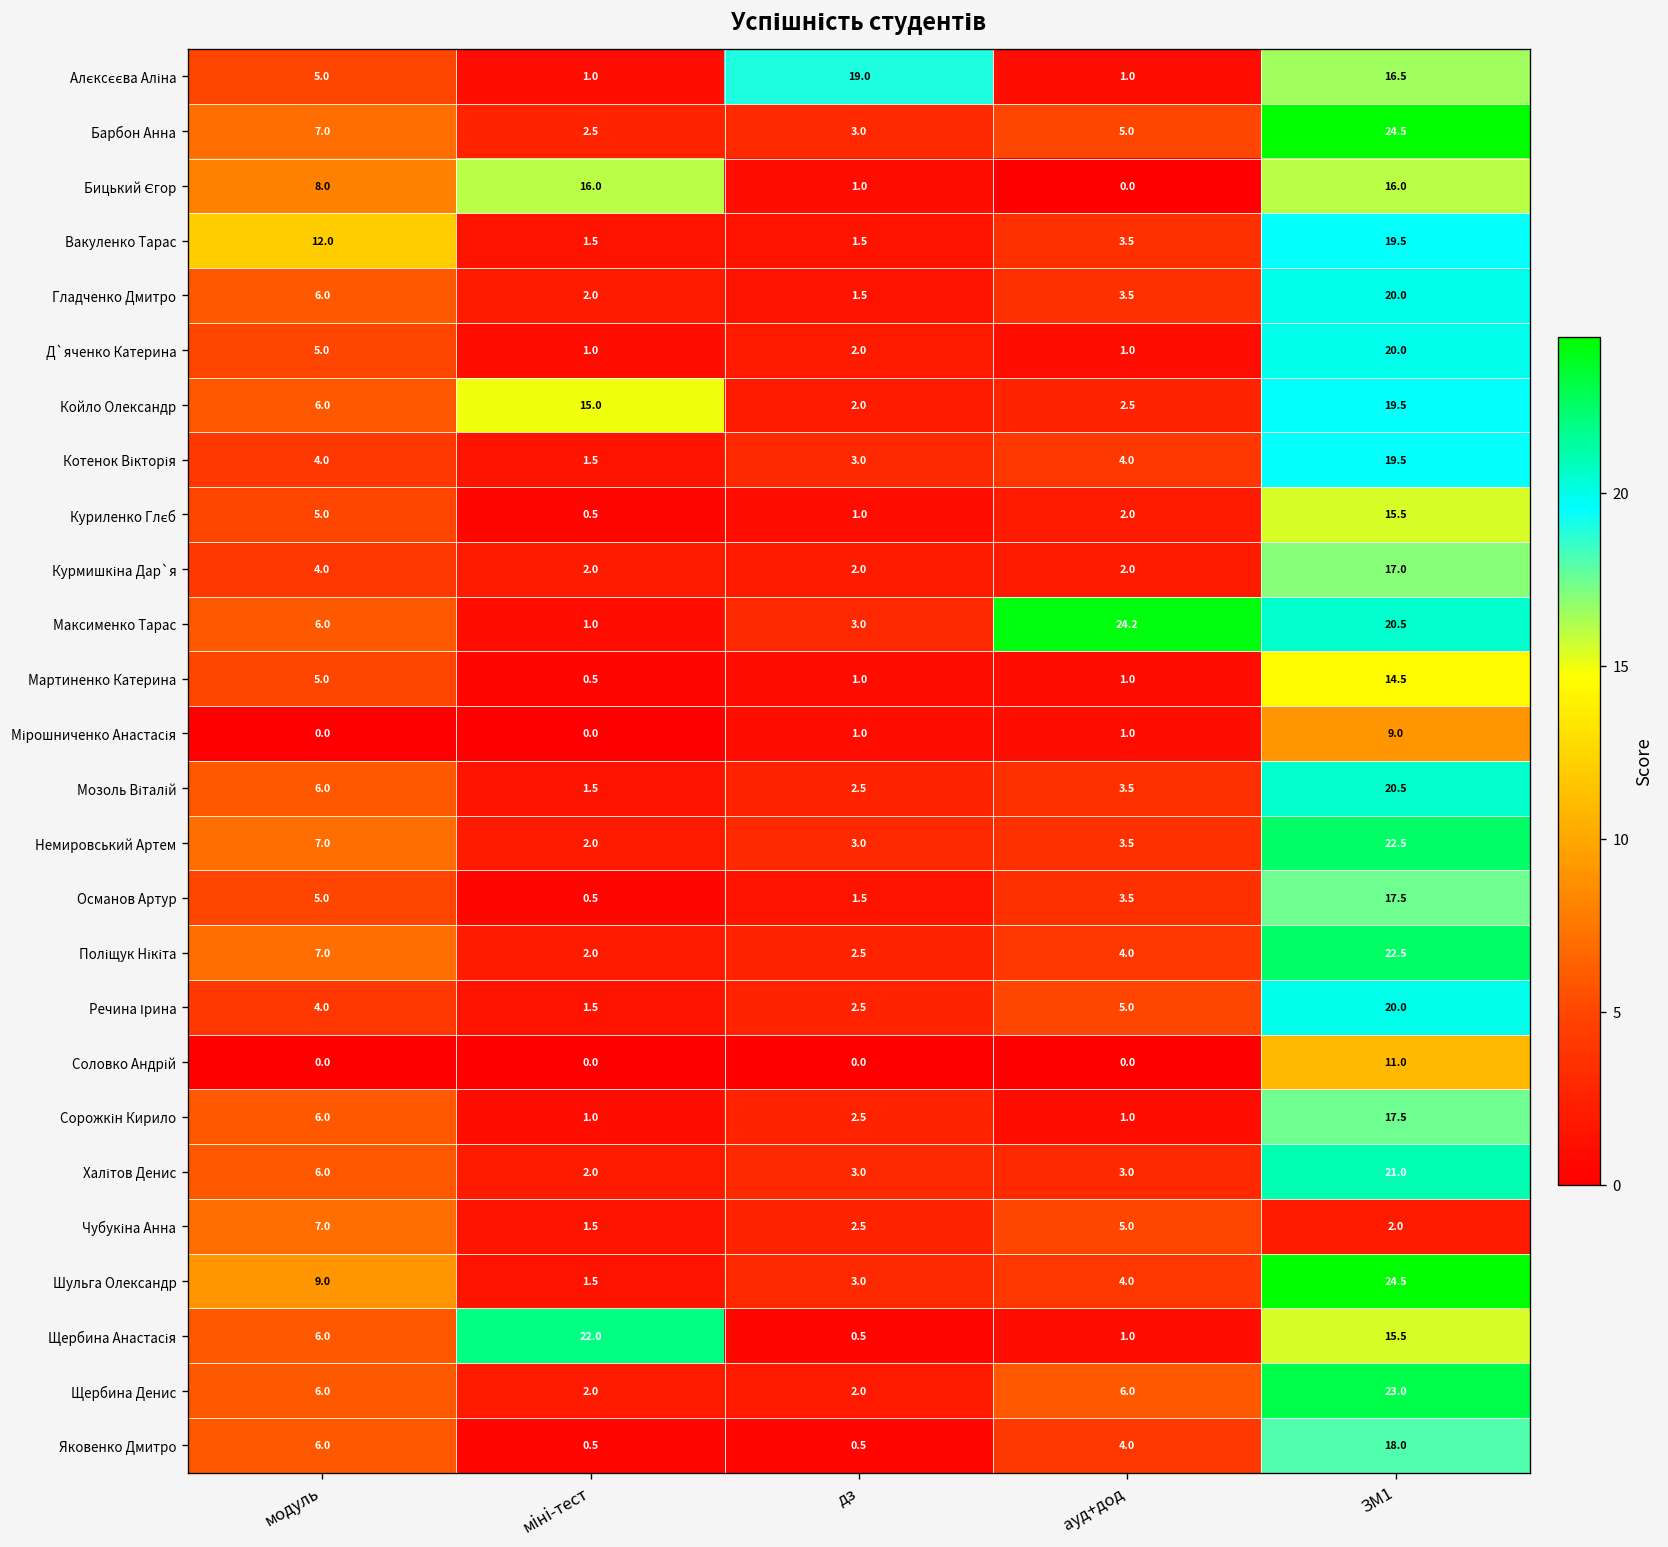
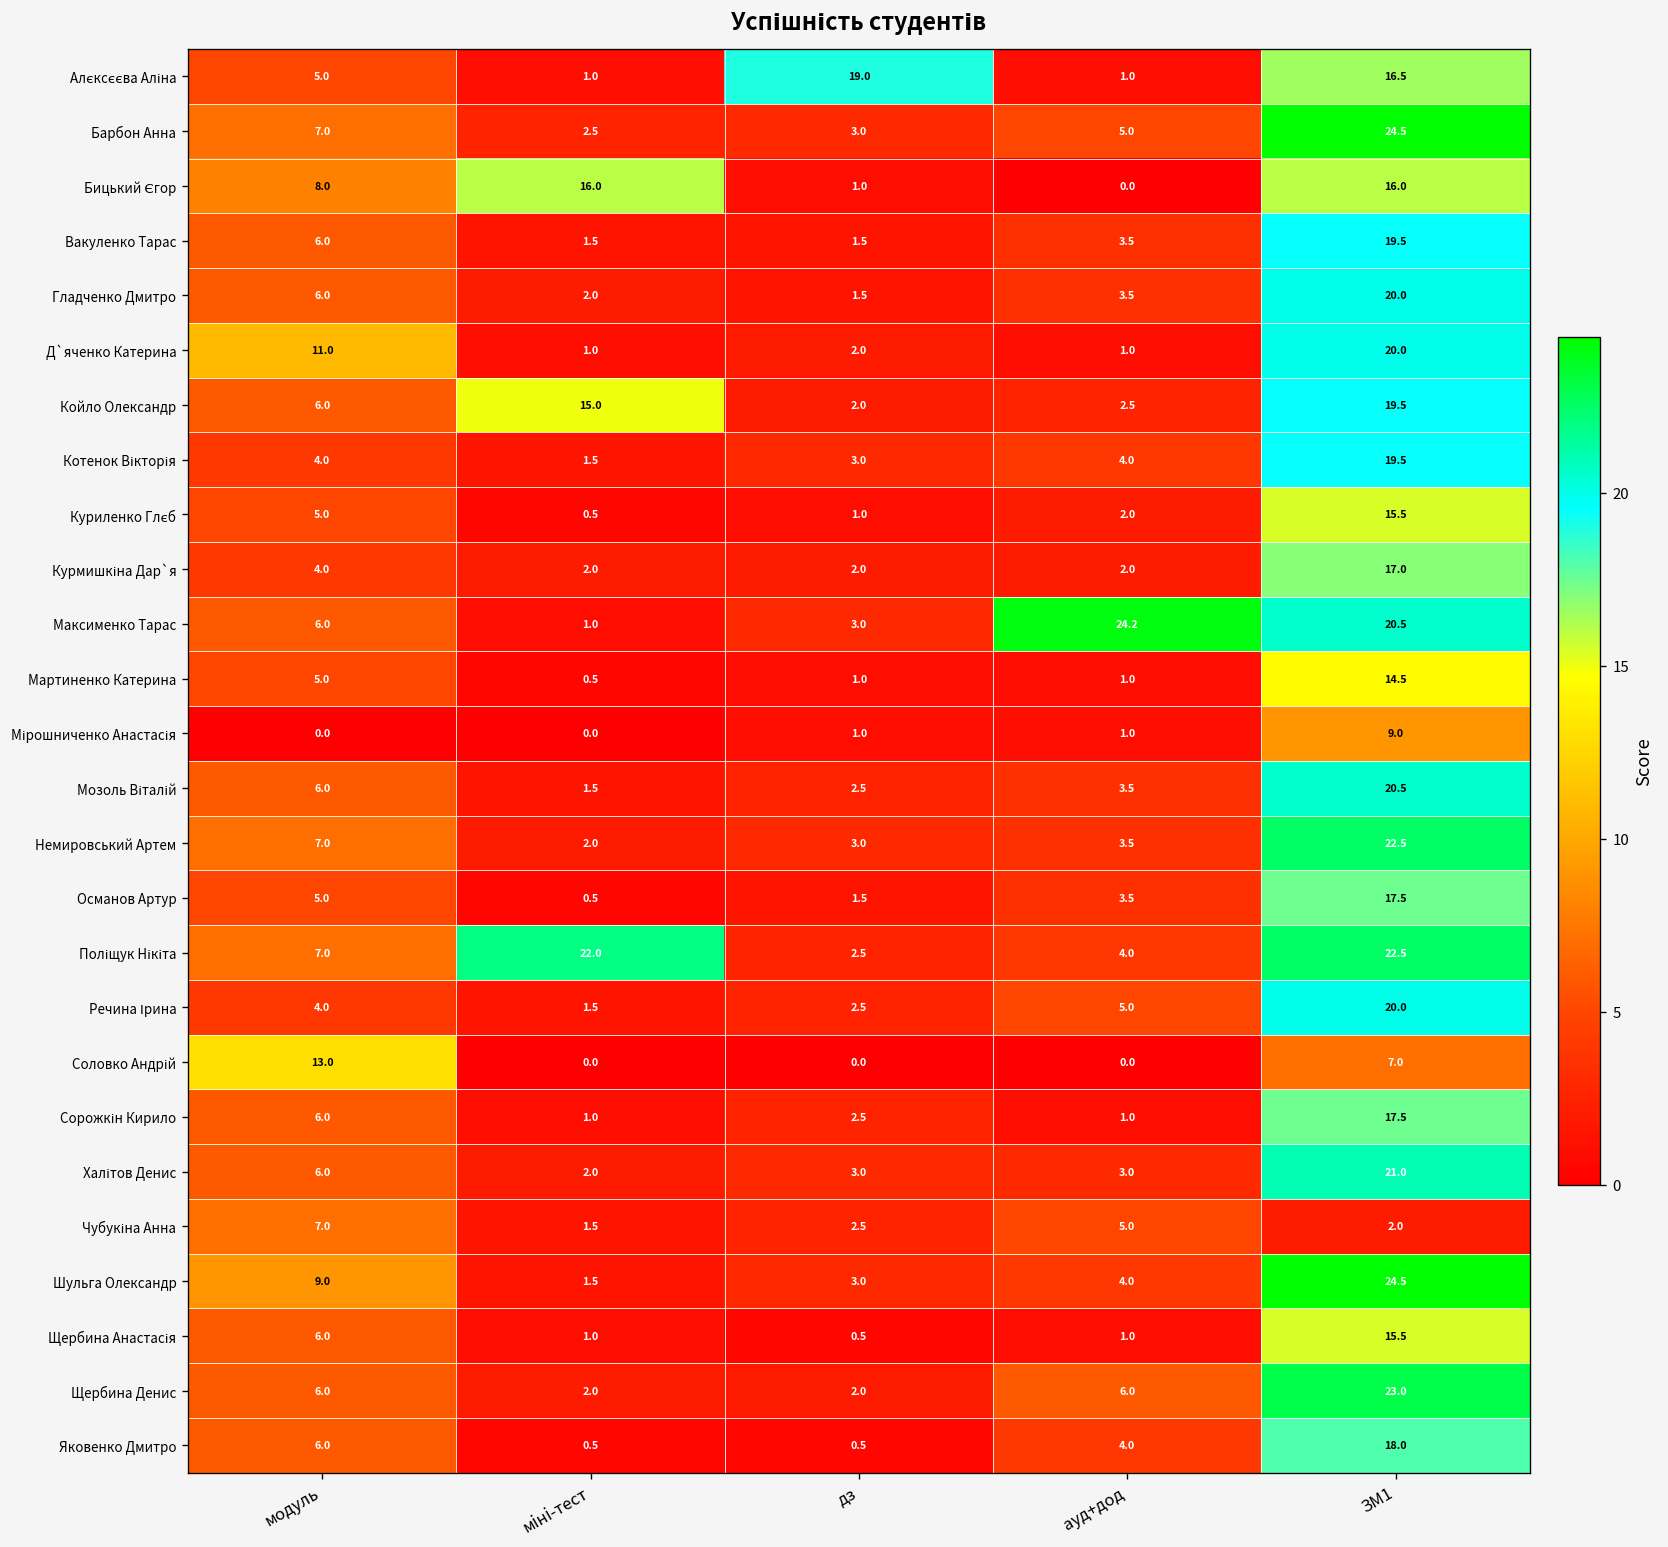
  {
    "Алєксєєва Аліна": {
      "модуль": 5.0,
      "міні-тест": 1.0,
      "дз": 19.0,
      "ауд+дод": 1.0,
      "ЗМ1": 16.5
    },
    "Барбон Анна": {
      "модуль": 7.0,
      "міні-тест": 2.5,
      "дз": 3.0,
      "ауд+дод": 5.0,
      "ЗМ1": 24.5
    },
    "Бицький Єгор": {
      "модуль": 8.0,
      "міні-тест": 16.0,
      "дз": 1.0,
      "ауд+дод": 0.0,
      "ЗМ1": 16.0
    },
    "Вакуленко Тарас": {
-     "модуль": 12.0,
+     "модуль": 6.0,
      "міні-тест": 1.5,
      "дз": 1.5,
      "ауд+дод": 3.5,
      "ЗМ1": 19.5
    },
    "Гладченко Дмитро": {
      "модуль": 6.0,
      "міні-тест": 2.0,
      "дз": 1.5,
      "ауд+дод": 3.5,
      "ЗМ1": 20.0
    },
    "Д`яченко Катерина": {
-     "модуль": 5.0,
+     "модуль": 11.0,
      "міні-тест": 1.0,
      "дз": 2.0,
      "ауд+дод": 1.0,
      "ЗМ1": 20.0
    },
    "Койло Олександр": {
      "модуль": 6.0,
      "міні-тест": 15.0,
      "дз": 2.0,
      "ауд+дод": 2.5,
      "ЗМ1": 19.5
    },
    "Котенок Вікторія": {
      "модуль": 4.0,
      "міні-тест": 1.5,
      "дз": 3.0,
      "ауд+дод": 4.0,
      "ЗМ1": 19.5
    },
    "Куриленко Глєб": {
      "модуль": 5.0,
      "міні-тест": 0.5,
      "дз": 1.0,
      "ауд+дод": 2.0,
      "ЗМ1": 15.5
    },
    "Курмишкіна Дар`я": {
      "модуль": 4.0,
      "міні-тест": 2.0,
      "дз": 2.0,
      "ауд+дод": 2.0,
      "ЗМ1": 17.0
    },
    "Максименко Тарас": {
      "модуль": 6.0,
      "міні-тест": 1.0,
      "дз": 3.0,
      "ауд+дод": 24.2,
      "ЗМ1": 20.5
    },
    "Мартиненко Катерина": {
      "модуль": 5.0,
      "міні-тест": 0.5,
      "дз": 1.0,
      "ауд+дод": 1.0,
      "ЗМ1": 14.5
    },
    "Мірошниченко Анастасія": {
      "модуль": 0.0,
      "міні-тест": 0.0,
      "дз": 1.0,
      "ауд+дод": 1.0,
      "ЗМ1": 9.0
    },
    "Мозоль Віталій": {
      "модуль": 6.0,
      "міні-тест": 1.5,
      "дз": 2.5,
      "ауд+дод": 3.5,
      "ЗМ1": 20.5
    },
    "Немировський Артем": {
      "модуль": 7.0,
      "міні-тест": 2.0,
      "дз": 3.0,
      "ауд+дод": 3.5,
      "ЗМ1": 22.5
    },
    "Османов Артур": {
      "модуль": 5.0,
      "міні-тест": 0.5,
      "дз": 1.5,
      "ауд+дод": 3.5,
      "ЗМ1": 17.5
    },
    "Поліщук Нікіта": {
      "модуль": 7.0,
-     "міні-тест": 2.0,
+     "міні-тест": 22.0,
      "дз": 2.5,
      "ауд+дод": 4.0,
      "ЗМ1": 22.5
    },
    "Речина Ірина": {
      "модуль": 4.0,
      "міні-тест": 1.5,
      "дз": 2.5,
      "ауд+дод": 5.0,
      "ЗМ1": 20.0
    },
    "Соловко Андрій": {
-     "модуль": 0.0,
+     "модуль": 13.0,
      "міні-тест": 0.0,
      "дз": 0.0,
      "ауд+дод": 0.0,
-     "ЗМ1": 11.0
+     "ЗМ1": 7.0
    },
    "Сорожкін Кирило": {
      "модуль": 6.0,
      "міні-тест": 1.0,
      "дз": 2.5,
      "ауд+дод": 1.0,
      "ЗМ1": 17.5
    },
    "Халітов Денис": {
      "модуль": 6.0,
      "міні-тест": 2.0,
      "дз": 3.0,
      "ауд+дод": 3.0,
      "ЗМ1": 21.0
    },
    "Чубукіна Анна": {
      "модуль": 7.0,
      "міні-тест": 1.5,
      "дз": 2.5,
      "ауд+дод": 5.0,
      "ЗМ1": 2.0
    },
    "Шульга Олександр": {
      "модуль": 9.0,
      "міні-тест": 1.5,
      "дз": 3.0,
      "ауд+дод": 4.0,
      "ЗМ1": 24.5
    },
    "Щербина Анастасія": {
      "модуль": 6.0,
-     "міні-тест": 22.0,
+     "міні-тест": 1.0,
      "дз": 0.5,
      "ауд+дод": 1.0,
      "ЗМ1": 15.5
    },
    "Щербина Денис": {
      "модуль": 6.0,
      "міні-тест": 2.0,
      "дз": 2.0,
      "ауд+дод": 6.0,
      "ЗМ1": 23.0
    },
    "Яковенко Дмитро": {
      "модуль": 6.0,
      "міні-тест": 0.5,
      "дз": 0.5,
      "ауд+дод": 4.0,
      "ЗМ1": 18.0
    }
  }
